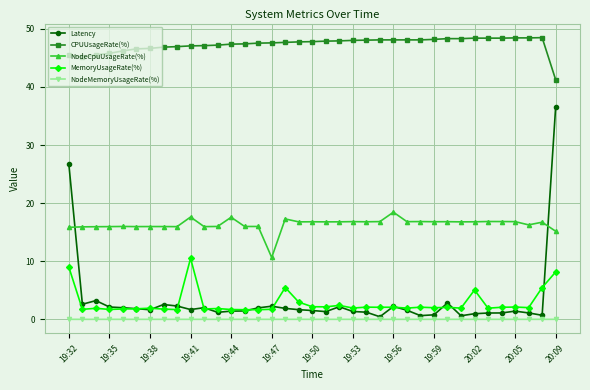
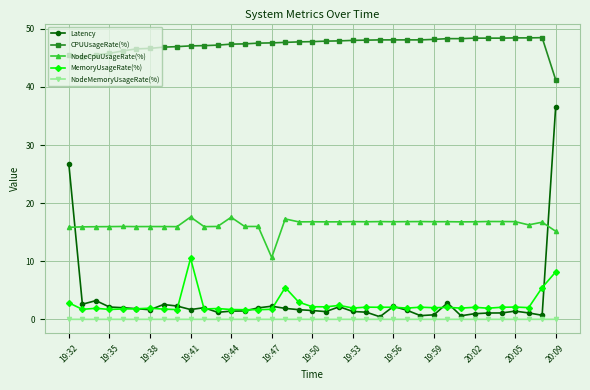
  {
    "Latency": {
      "19:32": 27,
      "19:41": 2,
      "19:47": 2,
      "19:50": 2,
      "19:53": 1,
      "19:59": 1,
      "20:02": 1,
      "20:05": 1,
      "20:09": 37
    },
    "CPUUsageRate(%)": {
      "19:41": 47,
      "19:44": 47,
      "19:47": 48,
      "19:50": 48,
      "19:53": 48,
      "19:56": 48,
      "19:59": 48,
      "20:02": 48,
      "20:05": 48,
      "20:09": 41
    },
    "NodeCpuUsageRate(%)": {
      "19:32": 16,
      "19:35": 16,
      "19:38": 16,
      "19:41": 18,
      "19:44": 18,
      "19:47": 11,
      "19:50": 17,
      "19:53": 17,
-     "19:56": 18,
+     "19:56": 17,
      "19:59": 17,
      "20:02": 17,
      "20:05": 17,
      "20:09": 15
    },
    "MemoryUsageRate(%)": {
-     "19:32": 9,
+     "19:32": 3,
      "19:41": 11,
      "19:47": 2,
      "19:50": 2,
      "19:53": 2,
      "19:59": 2,
-     "20:02": 5,
+     "20:02": 2,
      "20:05": 2,
      "20:09": 8
    },
    "NodeMemoryUsageRate(%)": {
      "19:32": 0,
      "19:35": 0,
      "19:38": 0,
      "19:41": 0,
      "19:44": 0,
      "19:47": 0,
      "19:50": 0,
      "19:53": 0,
      "19:56": 0,
      "19:59": 0,
      "20:02": 0,
      "20:05": 0,
      "20:09": 0
    }
  }
